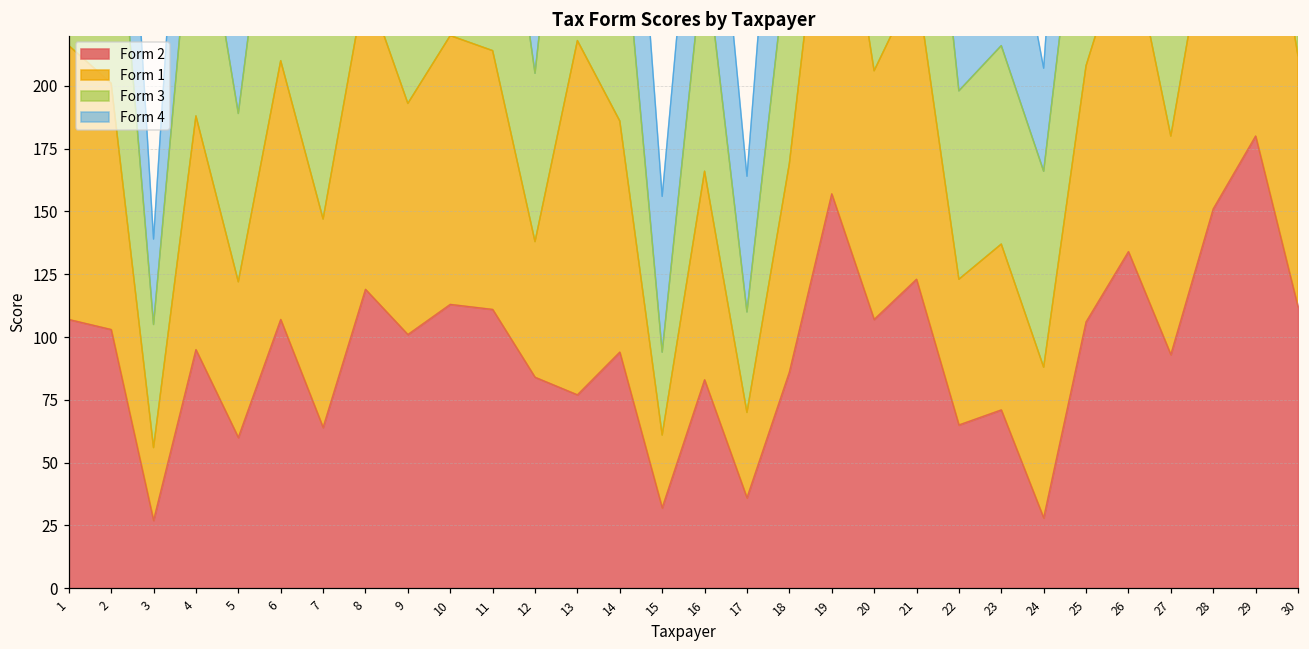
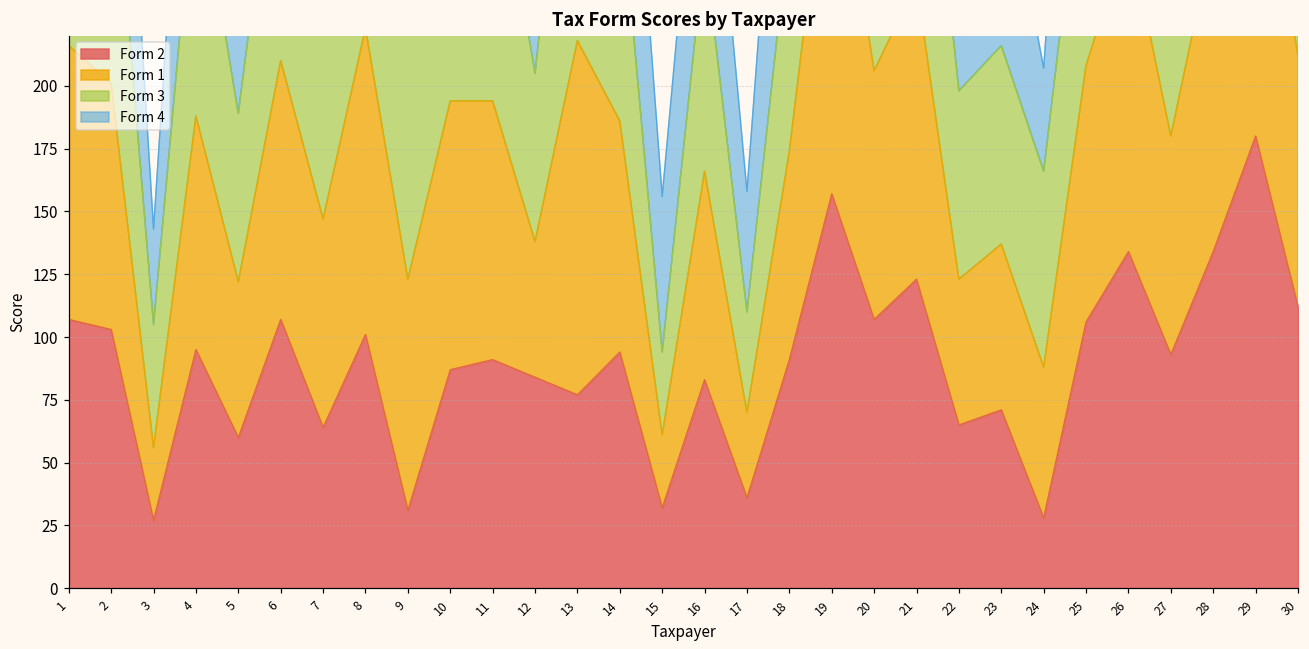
  {
    "Form 2": {
      "1": 107,
      "2": 103,
      "3": 27,
      "4": 95,
      "5": 60,
      "6": 107,
      "7": 64,
-     "8": 119,
-     "9": 101,
-     "10": 113,
-     "11": 111,
+     "8": 101,
+     "9": 31,
+     "10": 87,
+     "11": 91,
      "12": 84,
      "13": 77,
      "14": 94,
      "15": 32,
      "16": 83,
      "17": 36,
-     "18": 86,
+     "18": 91,
      "19": 157,
      "20": 107,
      "21": 123,
      "22": 65,
      "23": 71,
      "24": 28,
      "25": 106,
      "26": 134,
      "27": 93,
-     "28": 151,
+     "28": 134,
      "29": 180,
      "30": 112
    },
    "Form 1": {
      "1": 109,
      "3": 29,
      "4": 93,
      "5": 62,
      "6": 103,
      "7": 83,
      "9": 92,
      "10": 107,
      "11": 103,
      "12": 54,
      "13": 141,
      "14": 92,
      "15": 29,
      "16": 83,
      "17": 34,
      "18": 83,
      "20": 99,
      "22": 58,
      "23": 66,
      "24": 60,
      "25": 102,
      "27": 87,
      "30": 100
    },
    "Form 3": {
      "3": 49,
      "5": 67,
      "12": 67,
      "15": 33,
      "17": 40,
      "22": 75,
      "23": 79,
      "24": 78
    },
    "Form 4": {
-     "3": 34,
+     "3": 38,
      "15": 62,
-     "17": 54,
+     "17": 48,
      "24": 41
    }
  }
